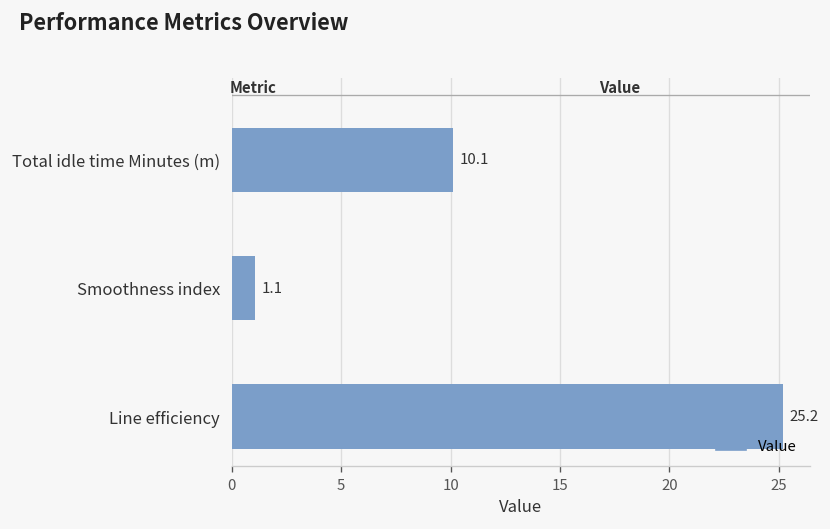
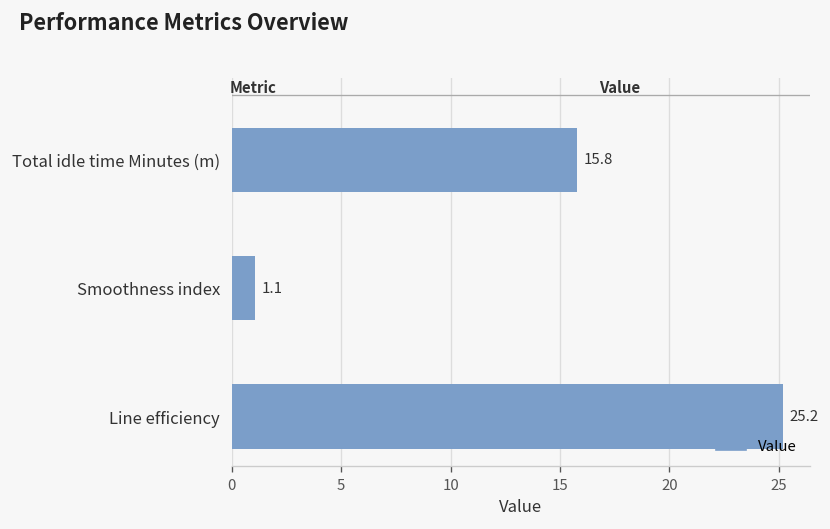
  {
-   "Total idle time Minutes (m)": 10.1,
+   "Total idle time Minutes (m)": 15.8,
    "Smoothness index": 1.1,
    "Line efficiency": 25.2
  }
